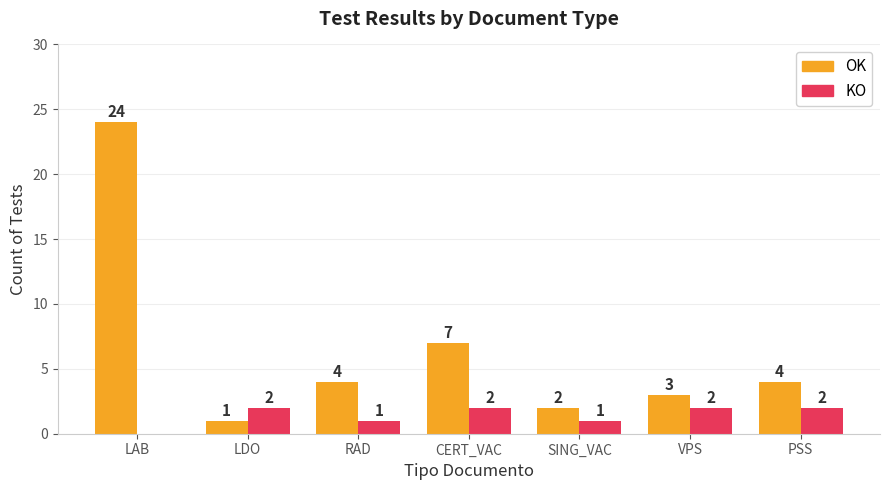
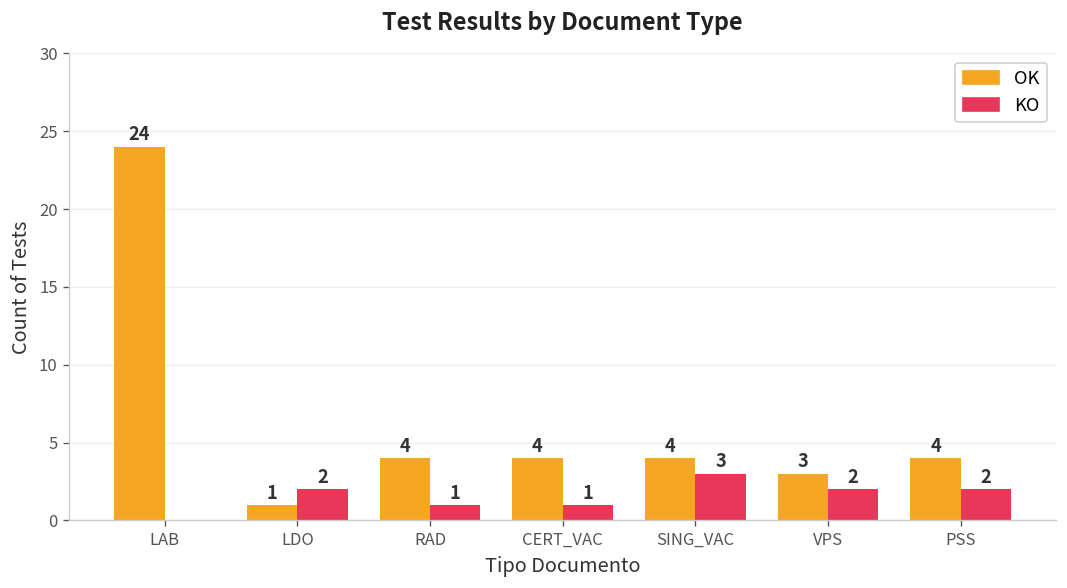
  {
    "OK": {
      "LAB": 24,
      "LDO": 1,
      "RAD": 4,
-     "CERT_VAC": 7,
-     "SING_VAC": 2,
+     "CERT_VAC": 4,
+     "SING_VAC": 4,
      "VPS": 3,
      "PSS": 4
    },
    "KO": {
      "LDO": 2,
      "RAD": 1,
-     "CERT_VAC": 2,
-     "SING_VAC": 1,
+     "CERT_VAC": 1,
+     "SING_VAC": 3,
      "VPS": 2,
      "PSS": 2
    }
  }
